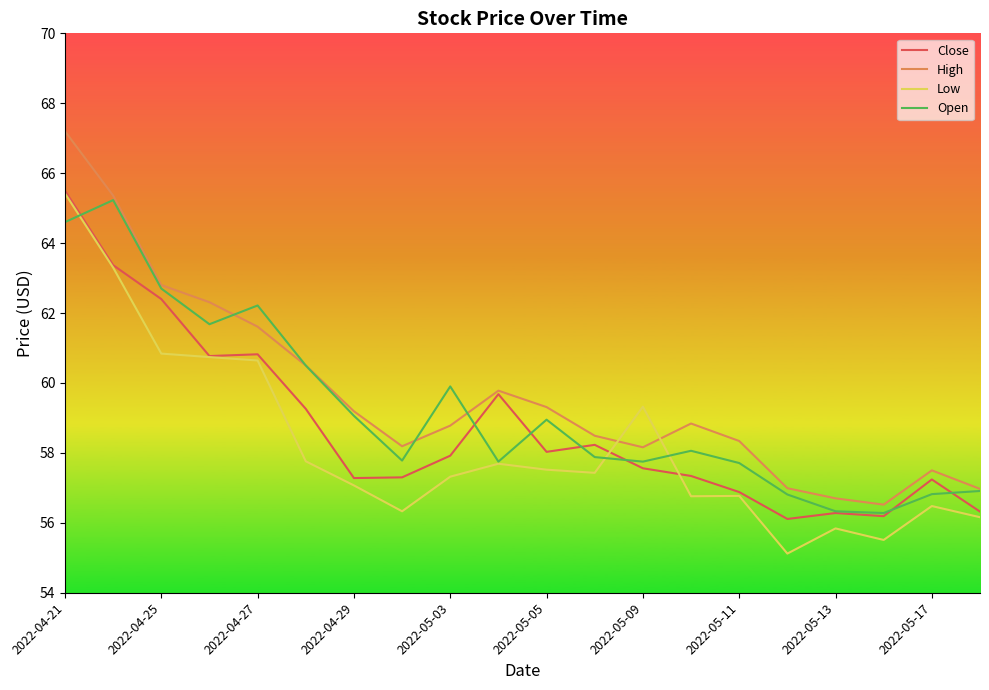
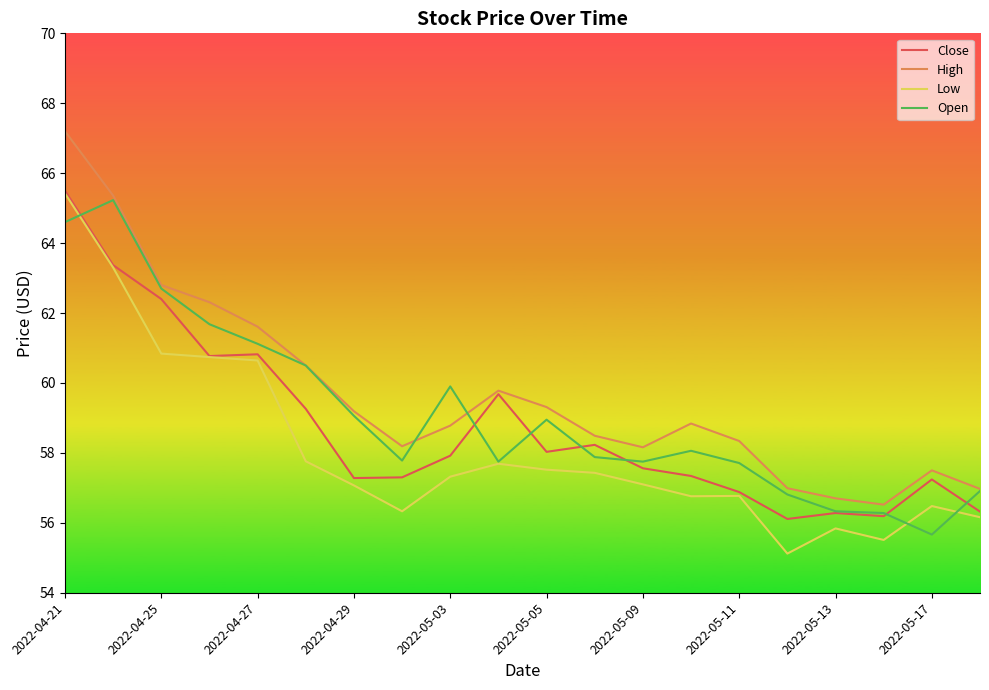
  {
    "Low": {
      "2022-04-21": 65.4,
      "2022-04-25": 60.8,
      "2022-04-27": 60.6,
      "2022-04-29": 57.1,
      "2022-05-03": 57.3,
      "2022-05-05": 57.5,
-     "2022-05-09": 59.3,
+     "2022-05-09": 57.1,
      "2022-05-11": 56.8,
      "2022-05-13": 55.8,
      "2022-05-17": 56.5
    },
    "Open": {
      "2022-04-21": 64.6,
      "2022-04-25": 62.7,
-     "2022-04-27": 62.2,
+     "2022-04-27": 61.1,
      "2022-04-29": 59.1,
      "2022-05-03": 59.9,
      "2022-05-05": 59.0,
      "2022-05-09": 57.8,
      "2022-05-11": 57.7,
-     "2022-05-17": 56.8
+     "2022-05-17": 55.7
    }
  }
